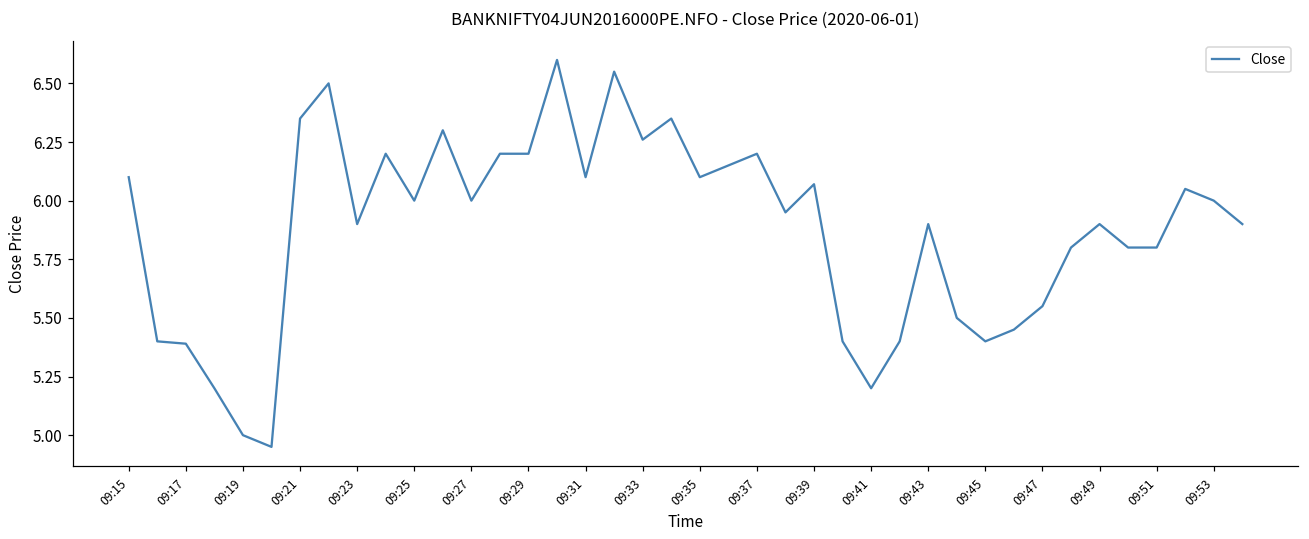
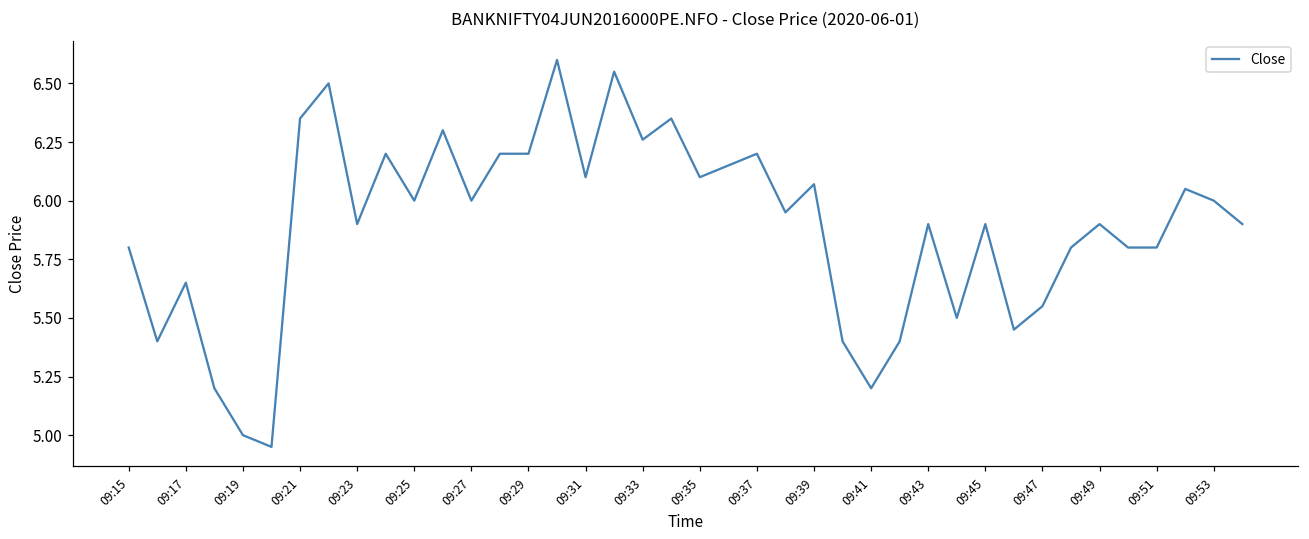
  {
-   "09:15": 6.1,
-   "09:17": 5.39,
+   "09:15": 5.8,
+   "09:17": 5.65,
    "09:19": 5.00,
    "09:21": 6.35,
    "09:23": 5.90,
    "09:25": 6.00,
    "09:27": 6.00,
    "09:29": 6.20,
    "09:31": 6.10,
    "09:33": 6.26,
    "09:35": 6.10,
    "09:37": 6.20,
    "09:39": 6.07,
    "09:41": 5.20,
    "09:43": 5.90,
-   "09:45": 5.4,
+   "09:45": 5.9,
    "09:47": 5.55,
    "09:49": 5.90,
    "09:51": 5.80,
    "09:53": 6.00
  }
